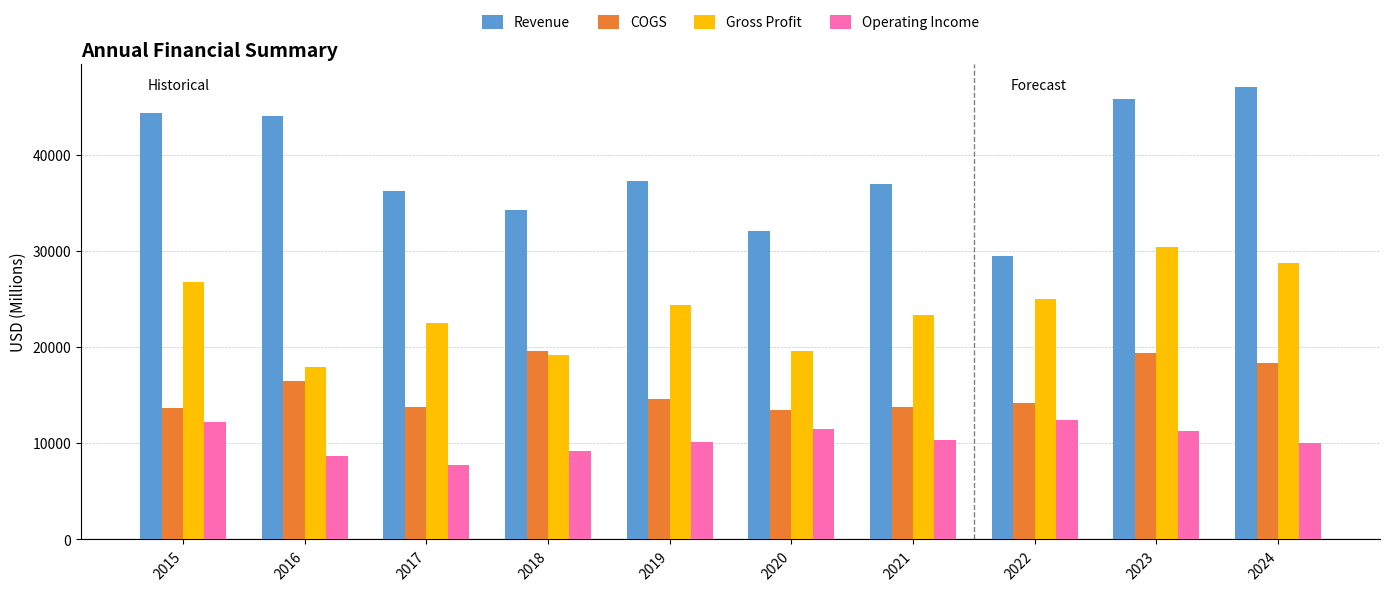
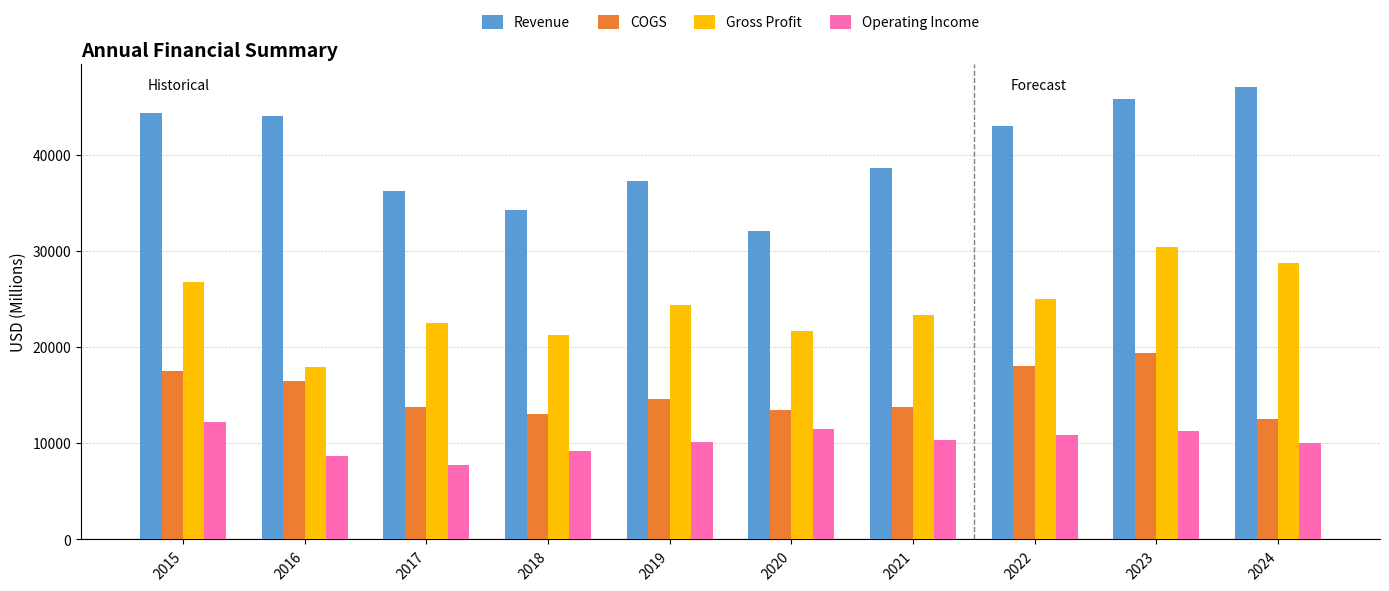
  {
    "Revenue": {
      "2015": 44000,
      "2016": 44000,
      "2017": 36000,
      "2018": 34000,
      "2019": 37000,
      "2020": 32000,
-     "2021": 37000,
-     "2022": 29000,
+     "2021": 39000,
+     "2022": 43000,
      "2023": 46000,
      "2024": 47000
    },
    "COGS": {
-     "2015": 14000,
+     "2015": 17000,
      "2016": 16000,
      "2017": 14000,
-     "2018": 20000,
+     "2018": 13000,
      "2019": 15000,
      "2020": 13000,
      "2021": 14000,
-     "2022": 14000,
+     "2022": 18000,
      "2023": 19000,
-     "2024": 18000
+     "2024": 13000
    },
    "Gross Profit": {
      "2015": 27000,
      "2016": 18000,
      "2017": 22000,
-     "2018": 19000,
+     "2018": 21000,
      "2019": 24000,
-     "2020": 20000,
+     "2020": 22000,
      "2021": 23000,
      "2022": 25000,
      "2023": 30000,
      "2024": 29000
    },
    "Operating Income": {
      "2015": 12000,
      "2016": 9000,
      "2017": 8000,
      "2018": 9000,
      "2019": 10000,
      "2020": 11000,
      "2021": 10000,
-     "2022": 12000,
+     "2022": 11000,
      "2023": 11000,
      "2024": 10000
    }
  }
